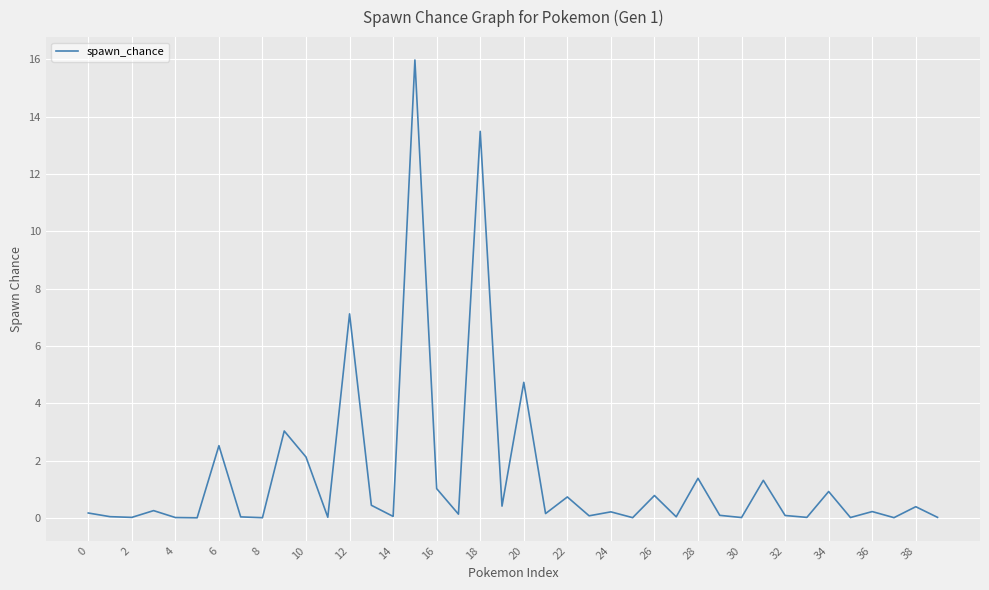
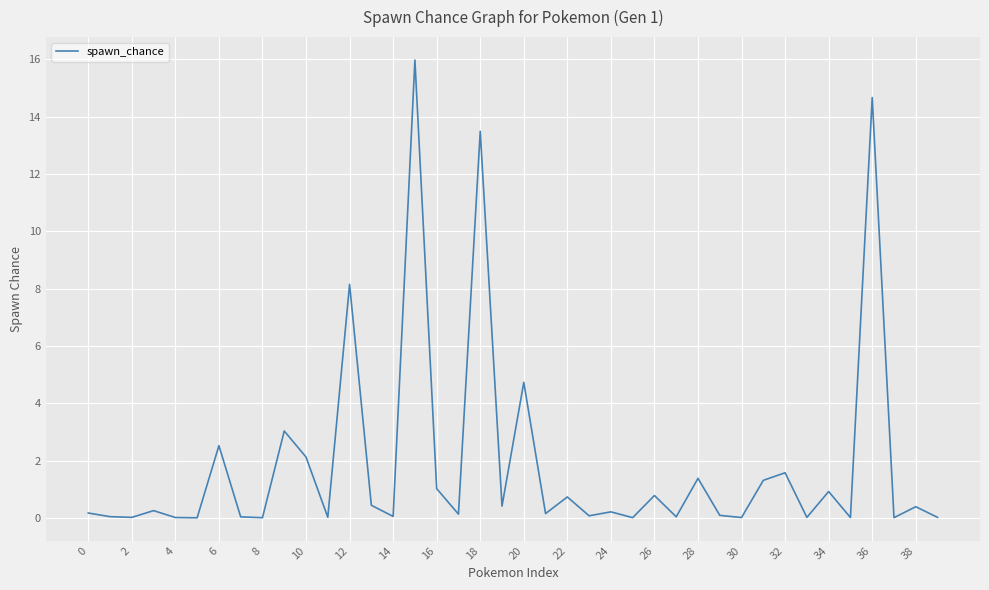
  {
    "0": 0.2,
    "2": 0.0,
    "4": 0.0,
    "6": 2.5,
    "8": 0.0,
    "10": 2.1,
-   "12": 7.1,
+   "12": 8.2,
    "14": 0.1,
    "16": 1.0,
    "18": 13.5,
    "20": 4.7,
    "22": 0.7,
    "24": 0.2,
    "26": 0.8,
    "28": 1.4,
    "30": 0.0,
-   "32": 0.1,
+   "32": 1.6,
    "34": 0.9,
-   "36": 0.2,
+   "36": 14.7,
    "38": 0.4
  }
